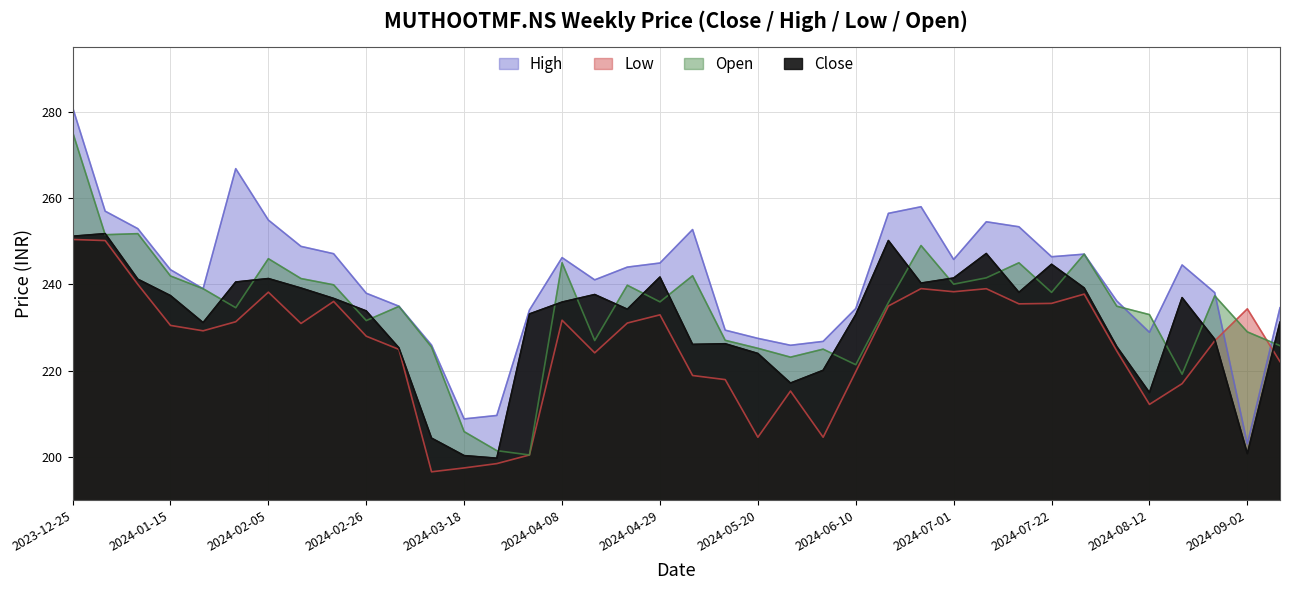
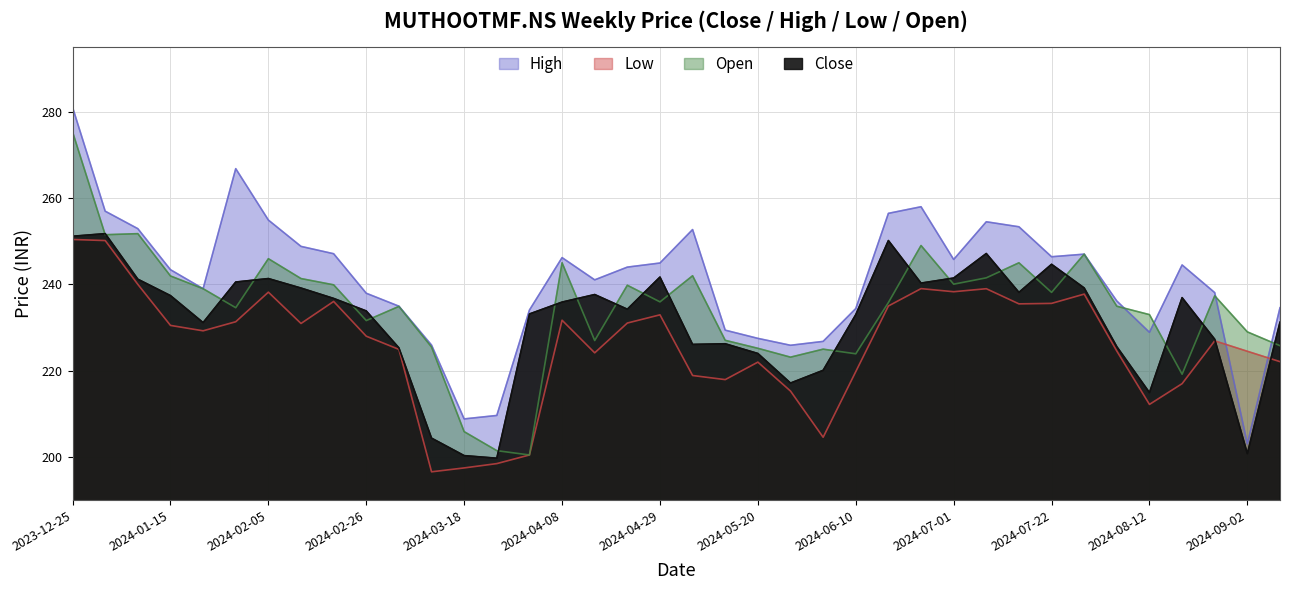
  {
    "High": {
      "2023-12-25": 281,
      "2024-01-15": 243,
      "2024-02-05": 255,
      "2024-02-26": 238,
      "2024-03-18": 209,
      "2024-04-08": 246,
      "2024-04-29": 245,
      "2024-05-20": 228,
      "2024-06-10": 234,
      "2024-07-01": 246,
      "2024-07-22": 246,
      "2024-08-12": 229,
      "2024-09-02": 203
    },
    "Low": {
      "2023-12-25": 250,
      "2024-01-15": 231,
      "2024-02-05": 238,
      "2024-02-26": 228,
      "2024-03-18": 198,
      "2024-04-08": 232,
      "2024-04-29": 233,
-     "2024-05-20": 205,
+     "2024-05-20": 222,
      "2024-06-10": 220,
      "2024-07-01": 238,
      "2024-07-22": 236,
      "2024-08-12": 212,
-     "2024-09-02": 234
+     "2024-09-02": 225
    },
    "Open": {
      "2023-12-25": 275,
      "2024-01-15": 242,
      "2024-02-05": 246,
      "2024-02-26": 232,
      "2024-03-18": 206,
      "2024-04-08": 245,
      "2024-04-29": 236,
      "2024-05-20": 225,
-     "2024-06-10": 221,
+     "2024-06-10": 224,
      "2024-07-01": 240,
      "2024-07-22": 238,
      "2024-08-12": 233,
      "2024-09-02": 229
    },
    "Close": {
      "2023-12-25": 251,
      "2024-01-15": 237,
      "2024-02-05": 241,
      "2024-02-26": 234,
      "2024-03-18": 200,
      "2024-04-08": 236,
      "2024-04-29": 242,
      "2024-05-20": 224,
      "2024-06-10": 233,
      "2024-07-01": 241,
      "2024-07-22": 245,
      "2024-08-12": 215,
      "2024-09-02": 201
    }
  }
